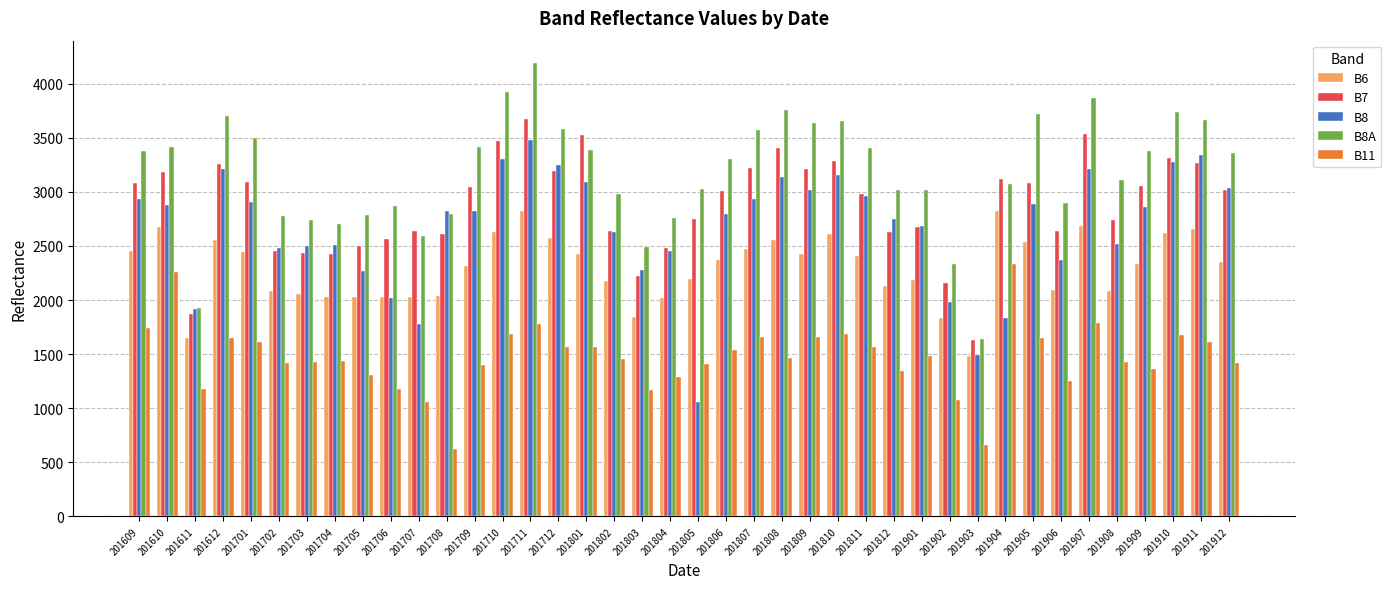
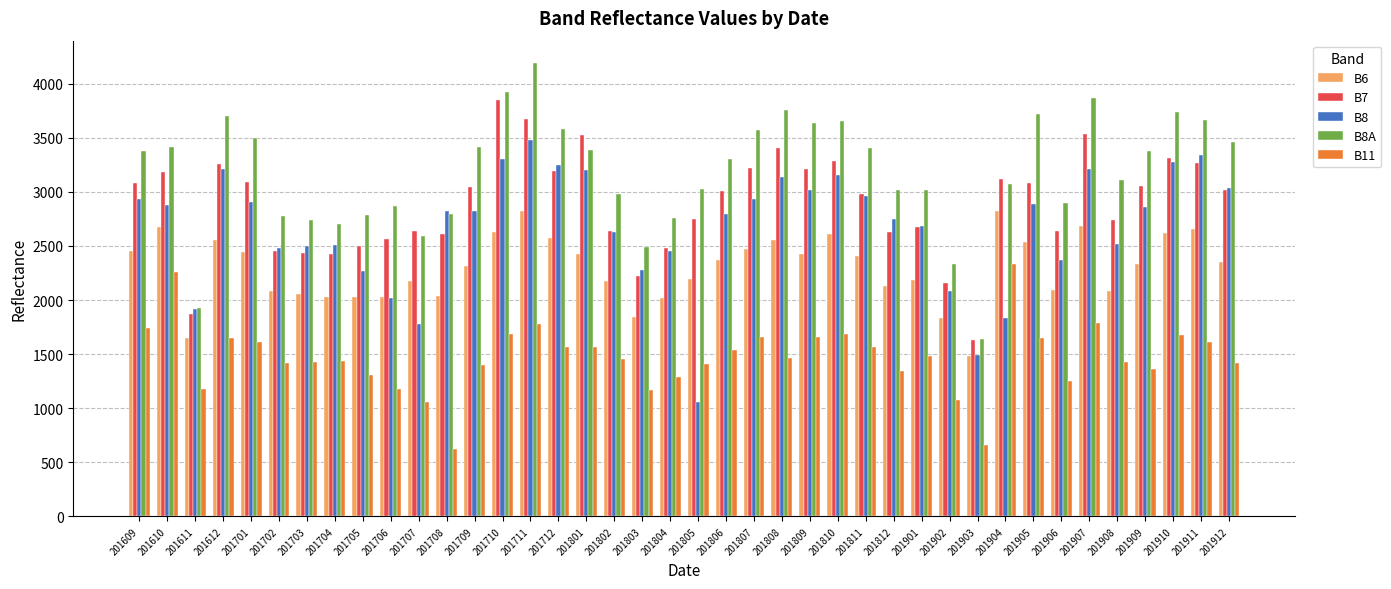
  {
    "B6": {
      "201609": 2460,
      "201610": 2680,
      "201611": 1650,
      "201612": 2560,
      "201701": 2440,
      "201702": 2080,
      "201703": 2060,
      "201704": 2030,
      "201705": 2030,
      "201706": 2030,
-     "201707": 2030,
+     "201707": 2180,
      "201708": 2040,
      "201709": 2320,
      "201710": 2630,
      "201711": 2830,
      "201712": 2570,
      "201801": 2420,
      "201802": 2180,
      "201803": 1840,
      "201804": 2020,
      "201805": 2190,
      "201806": 2370,
      "201807": 2470,
      "201808": 2550,
      "201809": 2430,
      "201810": 2610,
      "201811": 2410,
      "201812": 2130,
      "201901": 2180,
      "201902": 1830,
      "201903": 1480,
      "201904": 2820,
      "201905": 2540,
      "201906": 2090,
      "201907": 2680,
      "201908": 2090,
      "201909": 2340,
      "201910": 2620,
      "201911": 2660,
      "201912": 2350
    },
    "B7": {
      "201609": 3080,
      "201610": 3180,
      "201611": 1870,
      "201612": 3260,
      "201701": 3090,
      "201702": 2450,
      "201703": 2440,
      "201704": 2430,
      "201705": 2500,
      "201706": 2570,
      "201707": 2640,
      "201708": 2610,
      "201709": 3050,
-     "201710": 3470,
+     "201710": 3850,
      "201711": 3680,
      "201712": 3200,
      "201801": 3520,
      "201802": 2640,
      "201803": 2220,
      "201804": 2480,
      "201805": 2750,
      "201806": 3010,
      "201807": 3220,
      "201808": 3400,
      "201809": 3210,
      "201810": 3280,
      "201811": 2980,
      "201812": 2630,
      "201901": 2680,
      "201902": 2150,
      "201903": 1630,
      "201904": 3120,
      "201905": 3090,
      "201906": 2640,
      "201907": 3530,
      "201908": 2740,
      "201909": 3060,
      "201910": 3310,
      "201911": 3270,
      "201912": 3020
    },
    "B8": {
      "201609": 2930,
      "201610": 2870,
      "201611": 1920,
      "201612": 3210,
      "201701": 2900,
      "201702": 2490,
      "201703": 2500,
      "201704": 2510,
      "201705": 2270,
      "201706": 2020,
      "201707": 1780,
      "201708": 2820,
      "201709": 2820,
      "201710": 3310,
      "201711": 3480,
      "201712": 3250,
-     "201801": 3090,
+     "201801": 3200,
      "201802": 2630,
      "201803": 2280,
      "201804": 2450,
      "201805": 1060,
      "201806": 2800,
      "201807": 2930,
      "201808": 3140,
      "201809": 3020,
      "201810": 3160,
      "201811": 2960,
      "201812": 2750,
      "201901": 2680,
-     "201902": 1980,
+     "201902": 2090,
      "201903": 1490,
      "201904": 1840,
      "201905": 2890,
      "201906": 2370,
      "201907": 3210,
      "201908": 2520,
      "201909": 2860,
      "201910": 3280,
      "201911": 3340,
      "201912": 3030
    },
    "B8A": {
      "201609": 3380,
      "201610": 3410,
      "201611": 1930,
      "201612": 3700,
      "201701": 3490,
      "201702": 2780,
      "201703": 2740,
      "201704": 2700,
      "201705": 2790,
      "201706": 2870,
      "201707": 2590,
      "201708": 2800,
      "201709": 3420,
      "201710": 3930,
      "201711": 4190,
      "201712": 3590,
      "201801": 3390,
      "201802": 2980,
      "201803": 2490,
      "201804": 2760,
      "201805": 3030,
      "201806": 3300,
      "201807": 3570,
      "201808": 3760,
      "201809": 3640,
      "201810": 3660,
      "201811": 3400,
      "201812": 3010,
      "201901": 3020,
      "201902": 2330,
      "201903": 1640,
      "201904": 3070,
      "201905": 3720,
      "201906": 2900,
      "201907": 3870,
      "201908": 3110,
      "201909": 3370,
      "201910": 3740,
      "201911": 3660,
-     "201912": 3360
+     "201912": 3460
    },
    "B11": {
      "201609": 1740,
      "201610": 2260,
      "201611": 1180,
      "201612": 1650,
      "201701": 1610,
      "201702": 1420,
      "201703": 1430,
      "201704": 1440,
      "201705": 1310,
      "201706": 1180,
      "201707": 1060,
      "201708": 620,
      "201709": 1400,
      "201710": 1680,
      "201711": 1780,
      "201712": 1560,
      "201801": 1570,
      "201802": 1460,
      "201803": 1170,
      "201804": 1290,
      "201805": 1410,
      "201806": 1540,
      "201807": 1660,
      "201808": 1460,
      "201809": 1660,
      "201810": 1690,
      "201811": 1570,
      "201812": 1340,
      "201901": 1490,
      "201902": 1070,
      "201903": 660,
      "201904": 2330,
      "201905": 1650,
      "201906": 1250,
      "201907": 1790,
      "201908": 1430,
      "201909": 1360,
      "201910": 1680,
      "201911": 1620,
      "201912": 1420
    }
  }
